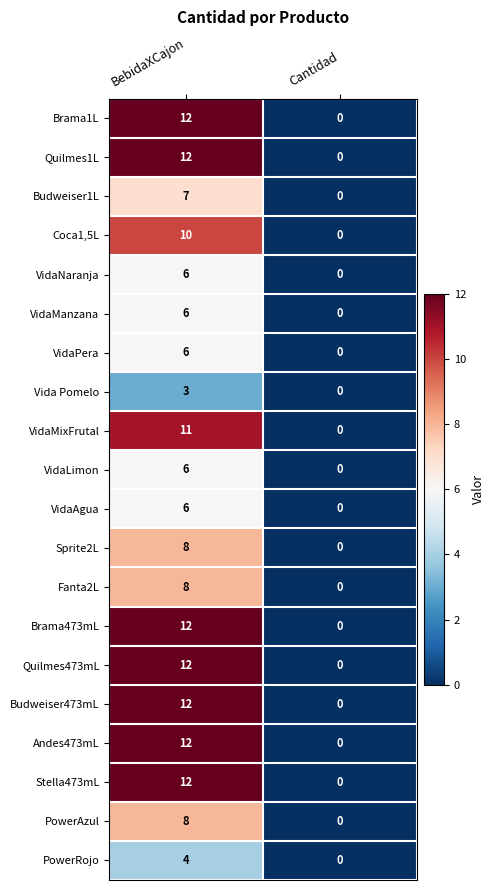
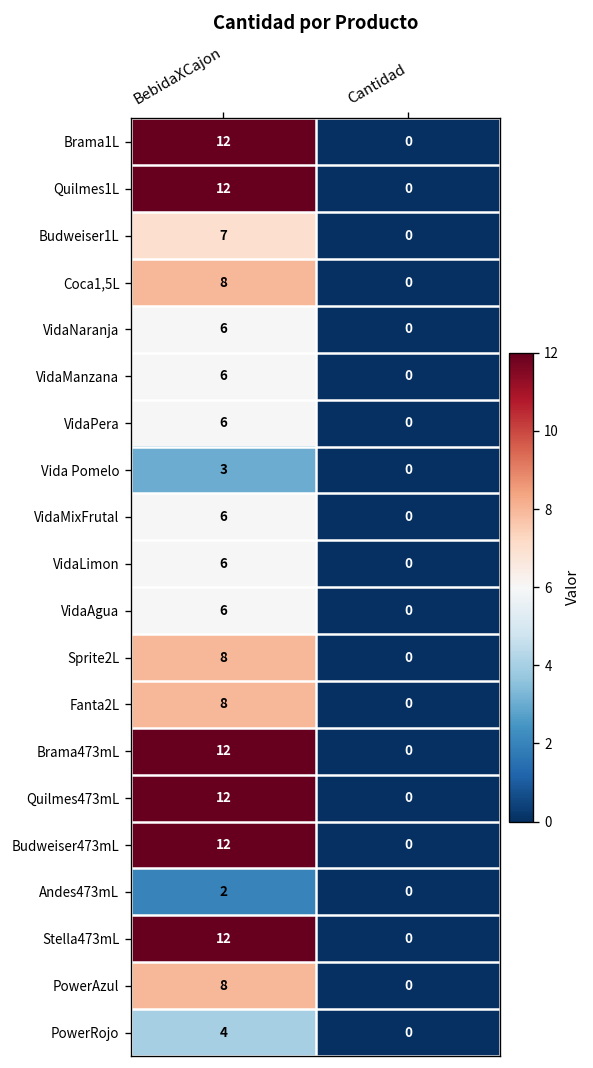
  {
    "Brama1L": {
      "BebidaXCajon": 12,
      "Cantidad": 0
    },
    "Quilmes1L": {
      "BebidaXCajon": 12,
      "Cantidad": 0
    },
    "Budweiser1L": {
      "BebidaXCajon": 7,
      "Cantidad": 0
    },
    "Coca1,5L": {
-     "BebidaXCajon": 10,
+     "BebidaXCajon": 8,
      "Cantidad": 0
    },
    "VidaNaranja": {
      "BebidaXCajon": 6,
      "Cantidad": 0
    },
    "VidaManzana": {
      "BebidaXCajon": 6,
      "Cantidad": 0
    },
    "VidaPera": {
      "BebidaXCajon": 6,
      "Cantidad": 0
    },
    "Vida Pomelo": {
      "BebidaXCajon": 3,
      "Cantidad": 0
    },
    "VidaMixFrutal": {
-     "BebidaXCajon": 11,
+     "BebidaXCajon": 6,
      "Cantidad": 0
    },
    "VidaLimon": {
      "BebidaXCajon": 6,
      "Cantidad": 0
    },
    "VidaAgua": {
      "BebidaXCajon": 6,
      "Cantidad": 0
    },
    "Sprite2L": {
      "BebidaXCajon": 8,
      "Cantidad": 0
    },
    "Fanta2L": {
      "BebidaXCajon": 8,
      "Cantidad": 0
    },
    "Brama473mL": {
      "BebidaXCajon": 12,
      "Cantidad": 0
    },
    "Quilmes473mL": {
      "BebidaXCajon": 12,
      "Cantidad": 0
    },
    "Budweiser473mL": {
      "BebidaXCajon": 12,
      "Cantidad": 0
    },
    "Andes473mL": {
-     "BebidaXCajon": 12,
+     "BebidaXCajon": 2,
      "Cantidad": 0
    },
    "Stella473mL": {
      "BebidaXCajon": 12,
      "Cantidad": 0
    },
    "PowerAzul": {
      "BebidaXCajon": 8,
      "Cantidad": 0
    },
    "PowerRojo": {
      "BebidaXCajon": 4,
      "Cantidad": 0
    }
  }
